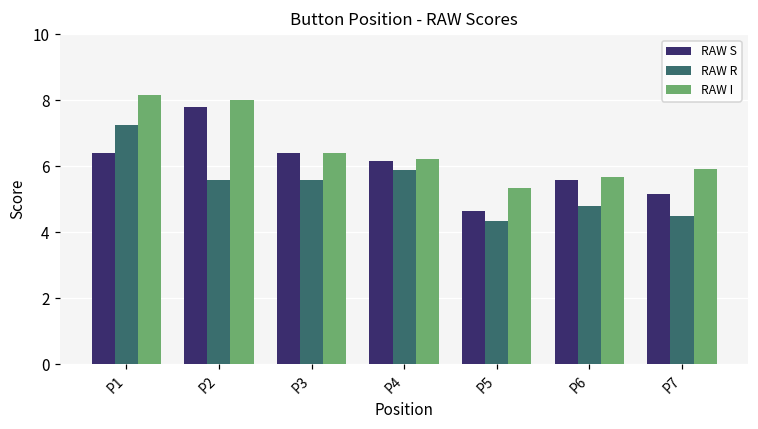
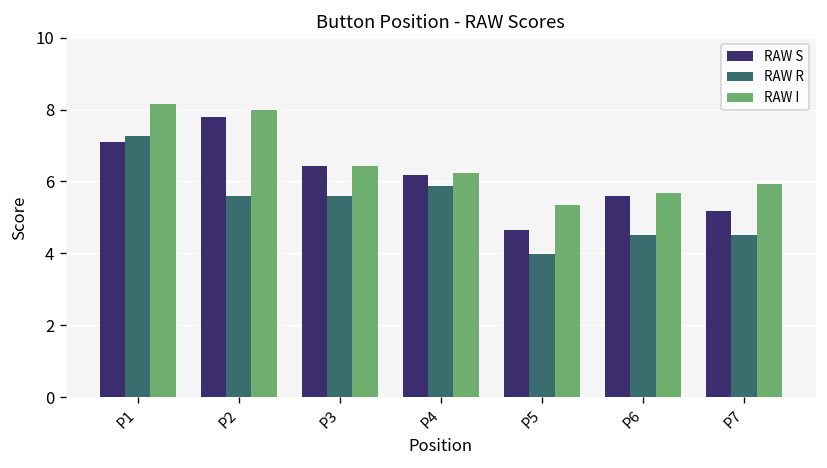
  {
    "RAW S": {
-     "P1": 6.4,
+     "P1": 7.1,
      "P2": 7.8,
      "P3": 6.4,
      "P4": 6.2,
      "P5": 4.6,
      "P6": 5.6,
      "P7": 5.2
    },
    "RAW R": {
      "P1": 7.3,
      "P2": 5.6,
      "P3": 5.6,
      "P4": 5.9,
-     "P5": 4.3,
-     "P6": 4.8,
+     "P5": 4.0,
+     "P6": 4.5,
      "P7": 4.5
    },
    "RAW I": {
      "P1": 8.2,
      "P2": 8.0,
      "P3": 6.4,
      "P4": 6.2,
      "P5": 5.3,
      "P6": 5.7,
      "P7": 5.9
    }
  }
